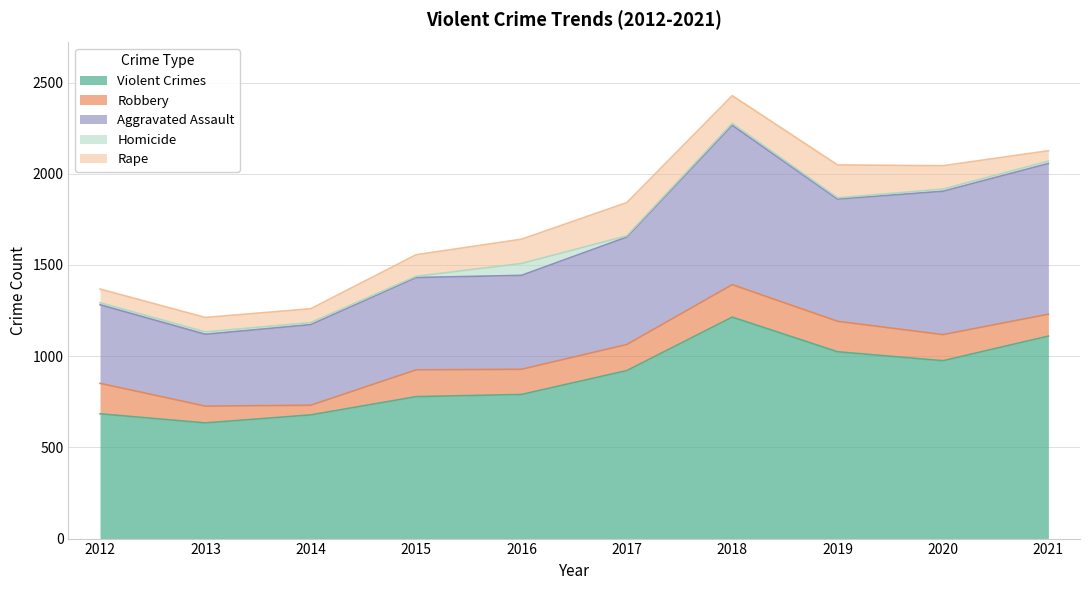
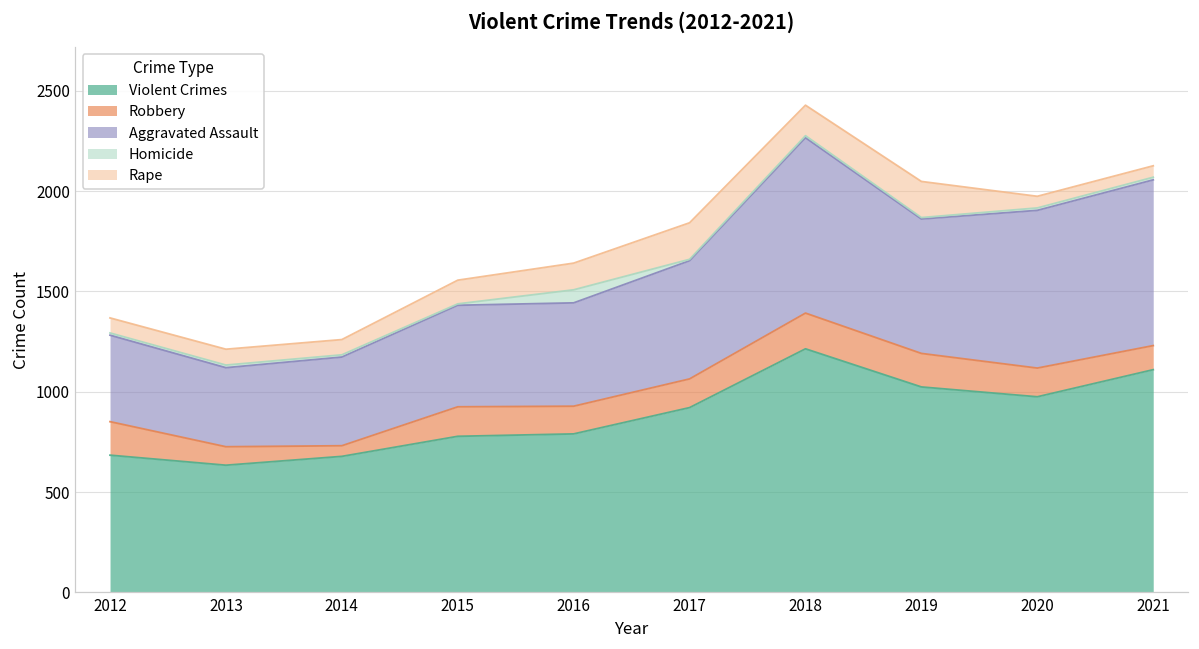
  {
    "Violent Crimes": {
      "2012": 680,
      "2013": 630,
      "2014": 680,
      "2015": 780,
      "2016": 790,
      "2017": 920,
      "2018": 1210,
      "2019": 1020,
      "2020": 980,
      "2021": 1110
    },
    "Robbery": {
      "2012": 170,
      "2013": 90,
      "2014": 50,
      "2015": 150,
      "2016": 140,
      "2017": 140,
      "2018": 180,
      "2019": 170,
      "2020": 140,
      "2021": 120
    },
    "Aggravated Assault": {
      "2016": 520
    },
    "Homicide": {
      "2016": 70
    },
    "Rape": {
      "2012": 80,
      "2013": 80,
      "2014": 80,
      "2015": 120,
      "2016": 130,
      "2017": 180,
      "2018": 150,
      "2019": 180,
-     "2020": 130,
+     "2020": 60,
      "2021": 60
    }
  }
